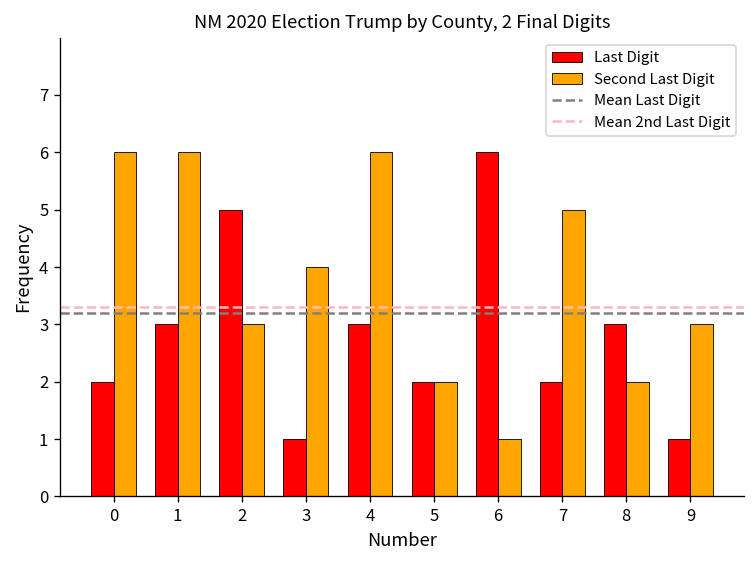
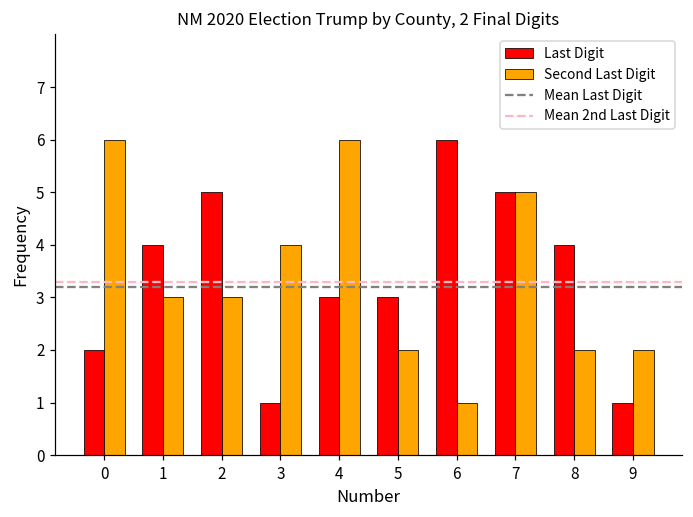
  {
    "Last Digit": {
      "0": 2,
-     "1": 3,
+     "1": 4,
      "2": 5,
      "3": 1,
      "4": 3,
-     "5": 2,
+     "5": 3,
      "6": 6,
-     "7": 2,
-     "8": 3,
+     "7": 5,
+     "8": 4,
      "9": 1
    },
    "Second Last Digit": {
      "0": 6,
-     "1": 6,
+     "1": 3,
      "2": 3,
      "3": 4,
      "4": 6,
      "5": 2,
      "6": 1,
      "7": 5,
      "8": 2,
-     "9": 3
+     "9": 2
    }
  }
